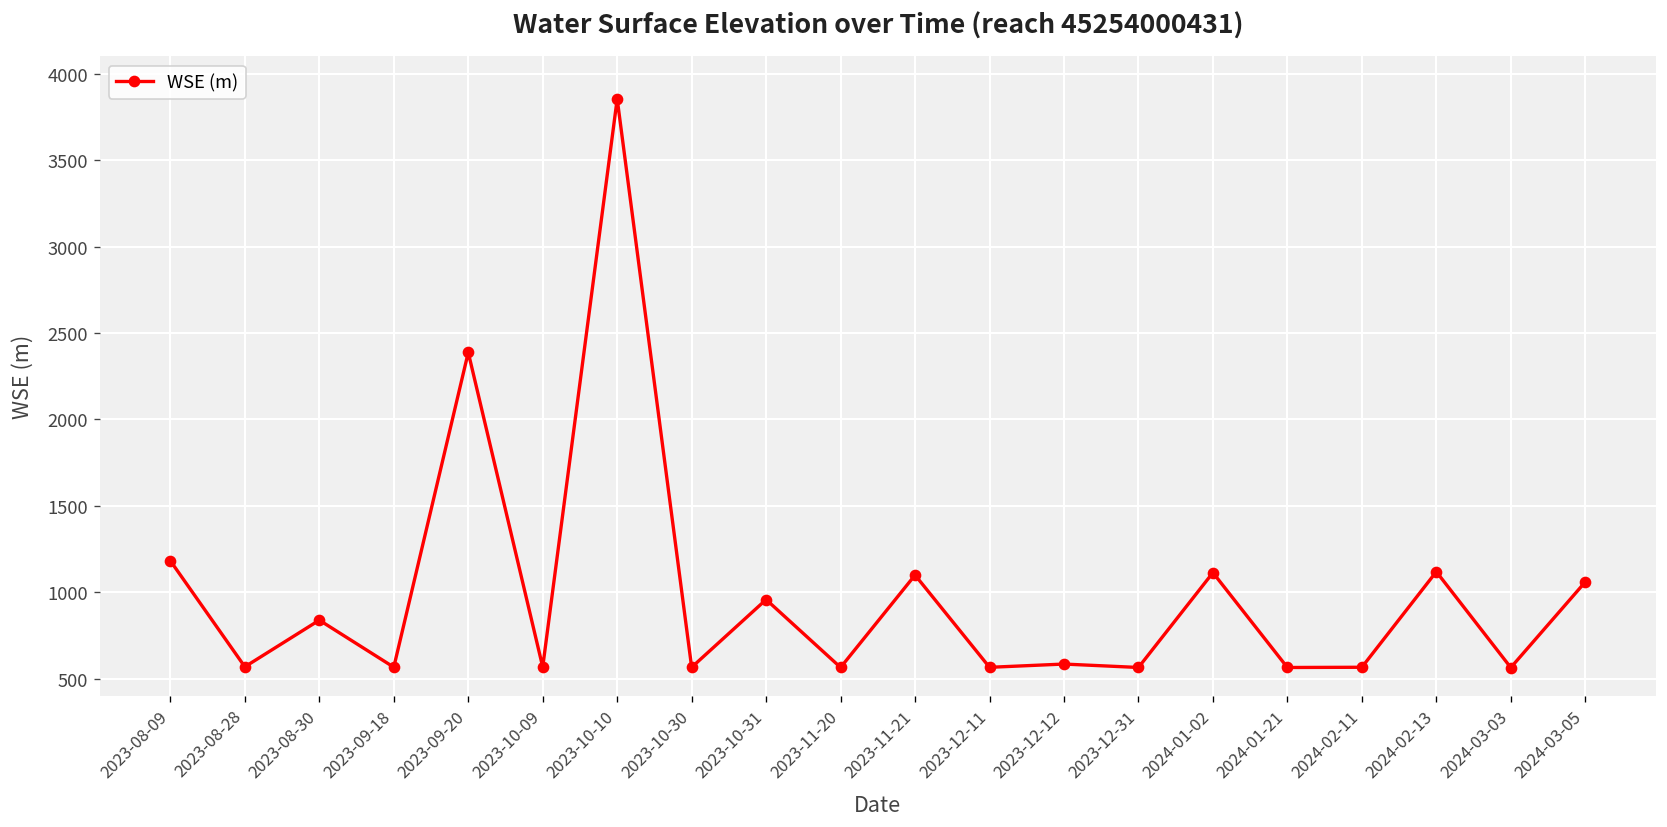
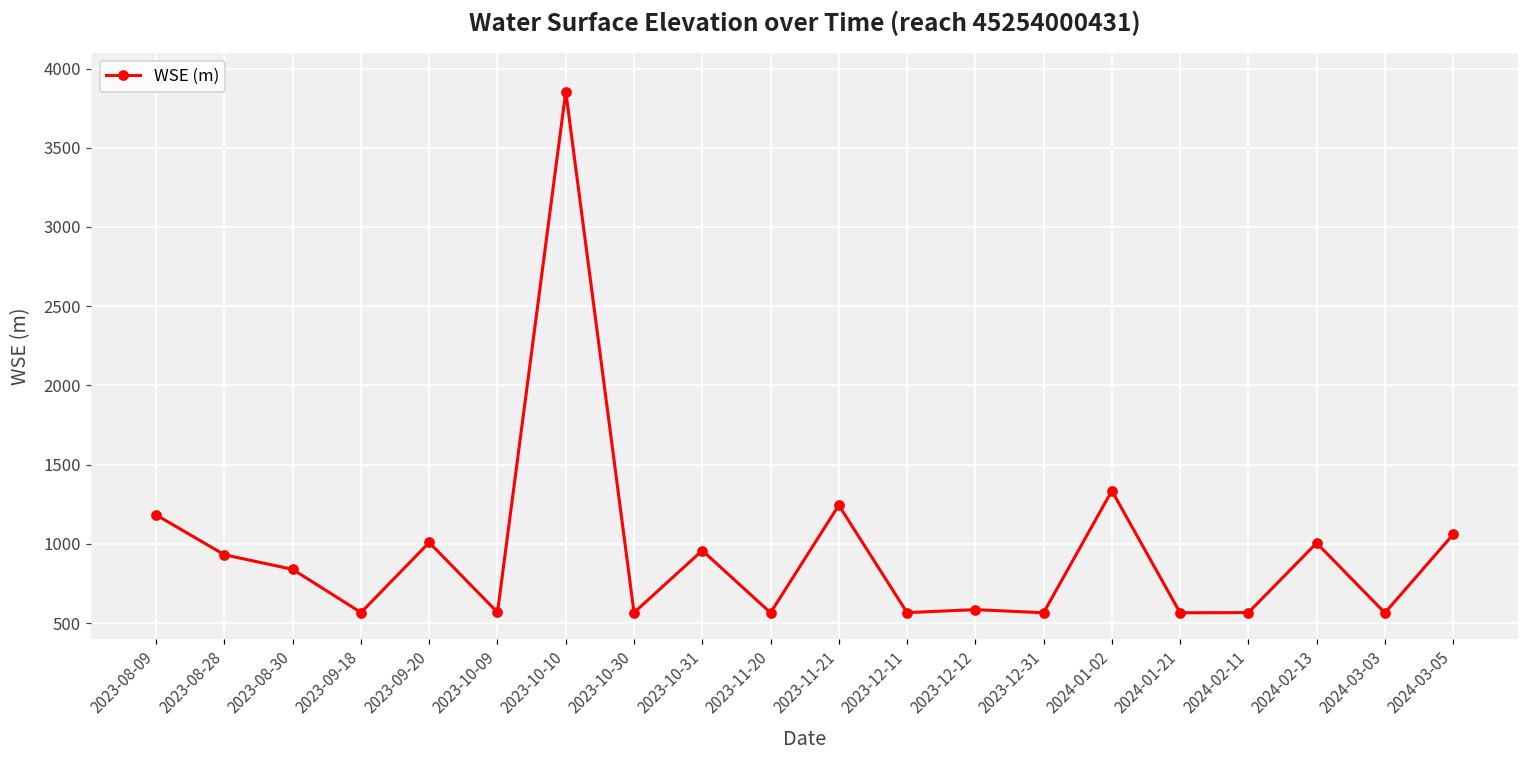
  {
    "2023-08-09": 1180,
-   "2023-08-28": 570,
+   "2023-08-28": 930,
    "2023-08-30": 840,
    "2023-09-18": 570,
-   "2023-09-20": 2390,
+   "2023-09-20": 1010,
    "2023-10-09": 570,
    "2023-10-10": 3850,
    "2023-10-30": 570,
    "2023-10-31": 960,
    "2023-11-20": 560,
-   "2023-11-21": 1100,
+   "2023-11-21": 1240,
    "2023-12-11": 570,
    "2023-12-12": 580,
    "2023-12-31": 560,
-   "2024-01-02": 1110,
+   "2024-01-02": 1330,
    "2024-01-21": 560,
    "2024-02-11": 570,
-   "2024-02-13": 1120,
+   "2024-02-13": 1010,
    "2024-03-03": 560,
    "2024-03-05": 1060
  }
